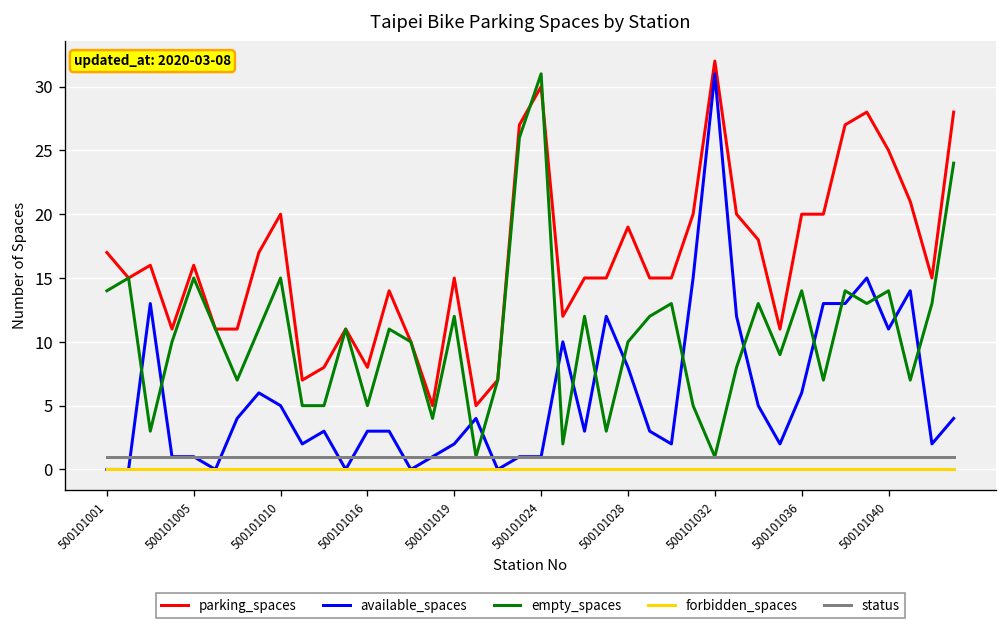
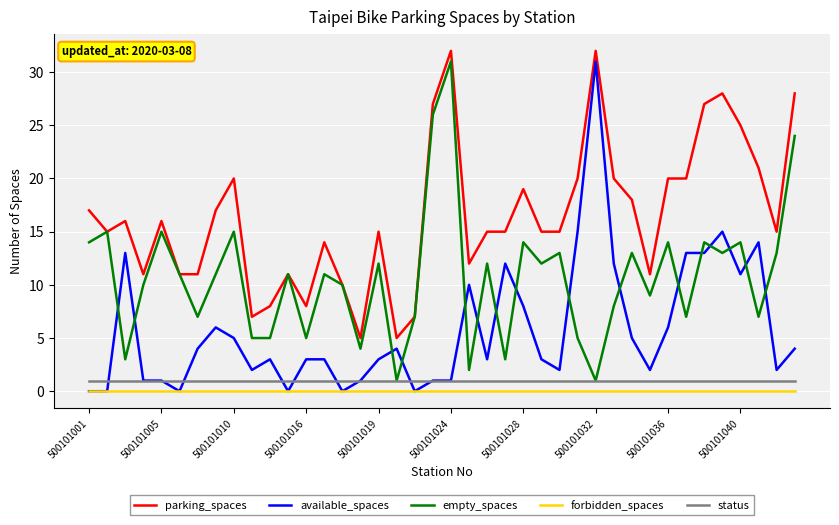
  {
    "parking_spaces": {
      "500101001": 17,
      "500101005": 16,
      "500101010": 20,
      "500101016": 8,
      "500101019": 15,
-     "500101024": 30,
+     "500101024": 32,
      "500101028": 19,
      "500101032": 32,
      "500101036": 20,
      "500101040": 25
    },
    "available_spaces": {
      "500101010": 5,
      "500101016": 3,
-     "500101019": 2,
+     "500101019": 3,
      "500101028": 8,
      "500101032": 31,
      "500101036": 6,
      "500101040": 11
    },
    "empty_spaces": {
      "500101001": 14,
      "500101005": 15,
      "500101010": 15,
      "500101016": 5,
      "500101019": 12,
      "500101024": 31,
-     "500101028": 10,
+     "500101028": 14,
      "500101036": 14,
      "500101040": 14
    },
    "forbidden_spaces": {
      "500101005": 0,
      "500101010": 0,
      "500101016": 0,
      "500101019": 0,
      "500101024": 0,
      "500101028": 0,
      "500101032": 0,
      "500101036": 0,
      "500101040": 0
    },
    "status": {
      "500101001": 1,
      "500101010": 1,
      "500101016": 1,
      "500101019": 1,
      "500101028": 1,
      "500101036": 1,
      "500101040": 1
    }
  }
